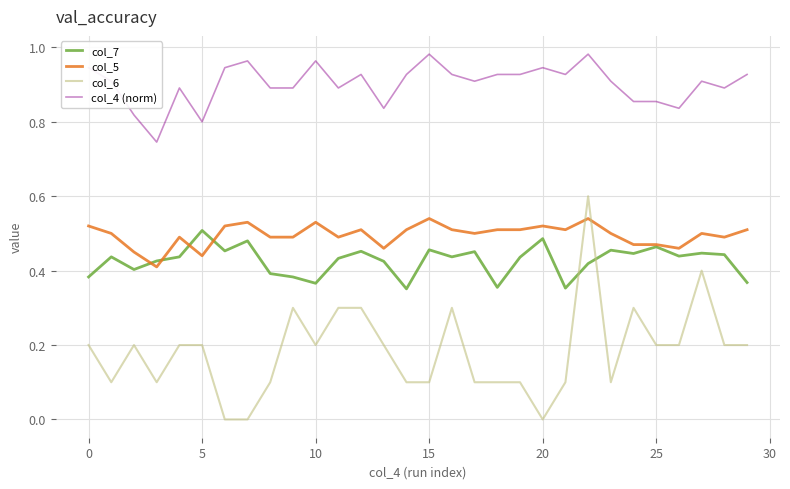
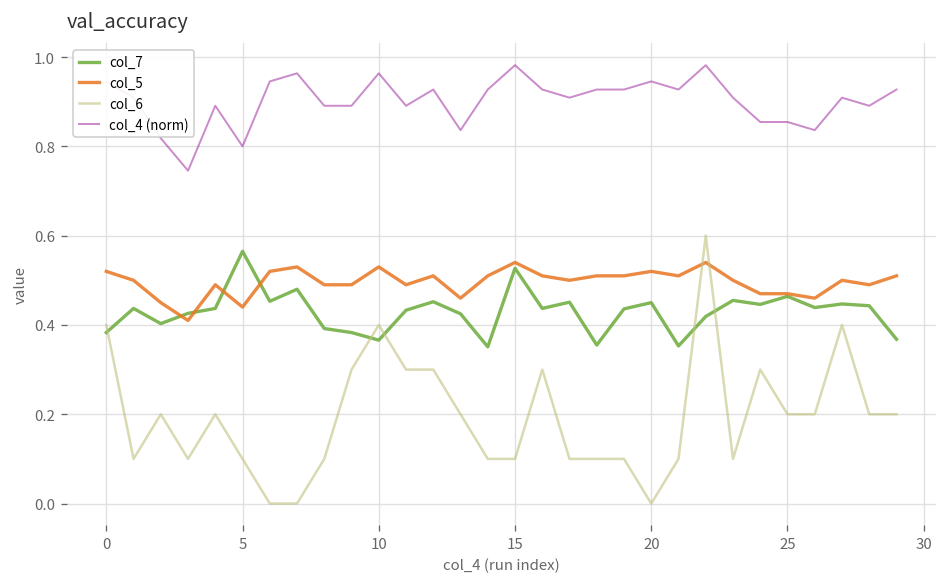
  {
    "col_7": {
      "0": 0.38,
-     "5": 0.51,
+     "5": 0.57,
      "10": 0.37,
-     "15": 0.46,
-     "20": 0.49
+     "15": 0.53,
+     "20": 0.45
    },
    "col_5": {
      "0": 0.52,
      "5": 0.44,
      "10": 0.53,
      "15": 0.54,
      "20": 0.52
    },
    "col_6": {
-     "0": 0.20,
-     "5": 0.20,
-     "10": 0.20,
+     "0": 0.40,
+     "5": 0.10,
+     "10": 0.40,
      "15": 0.10,
      "20": 0.00,
      "25": 0.20
    },
    "col_4 (norm)": {
      "5": 0.80,
      "10": 0.96,
      "15": 0.98,
      "20": 0.95,
      "25": 0.85
    }
  }
